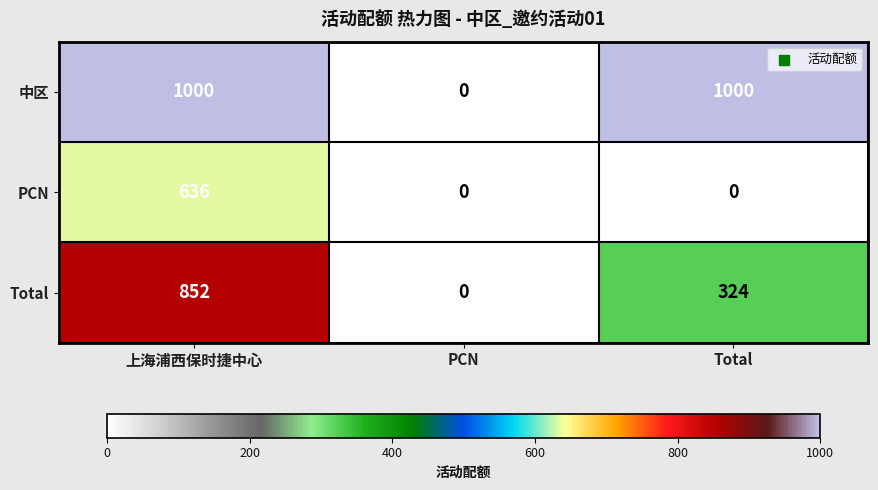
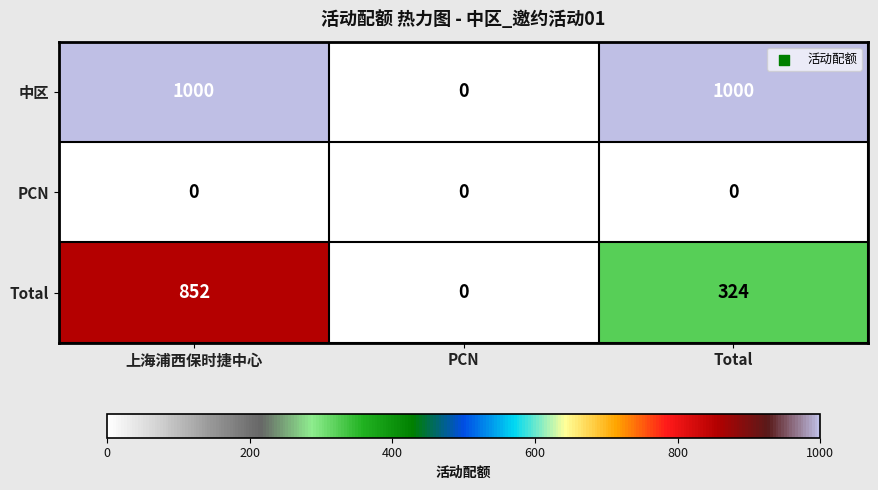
  {
    "中区": {
      "上海浦西保时捷中心": 1000,
      "PCN": 0,
      "Total": 1000
    },
    "PCN": {
-     "上海浦西保时捷中心": 636,
+     "上海浦西保时捷中心": 0,
      "PCN": 0,
      "Total": 0
    },
    "Total": {
      "上海浦西保时捷中心": 852,
      "PCN": 0,
      "Total": 324
    }
  }
